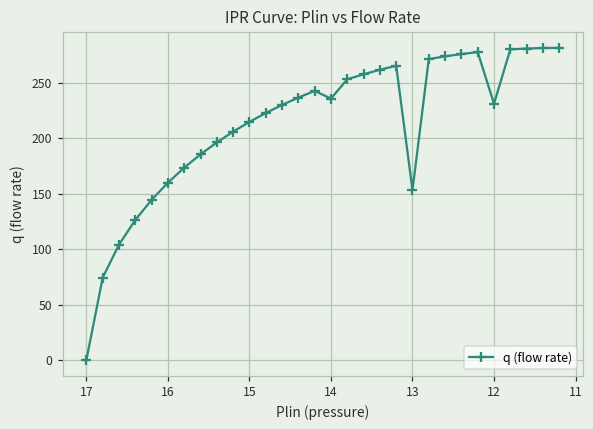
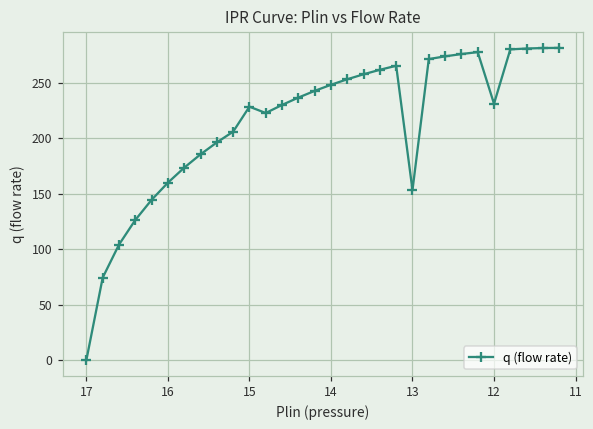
  {
    "17": 0,
    "16": 160,
-   "15": 215,
-   "14": 236,
+   "15": 229,
+   "14": 248,
    "13": 153,
    "12": 231
  }
